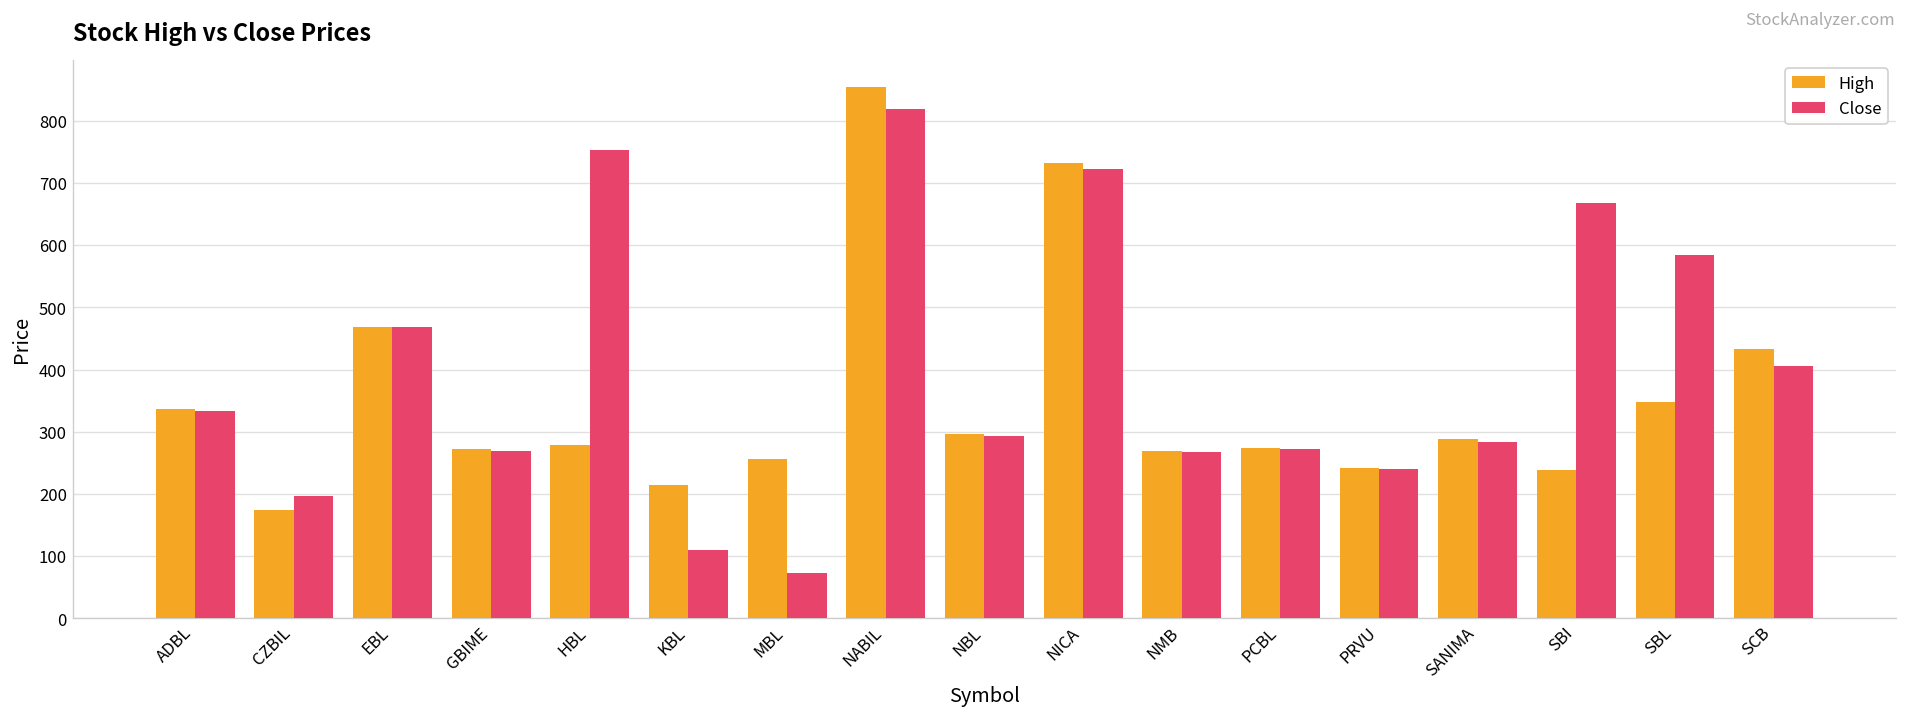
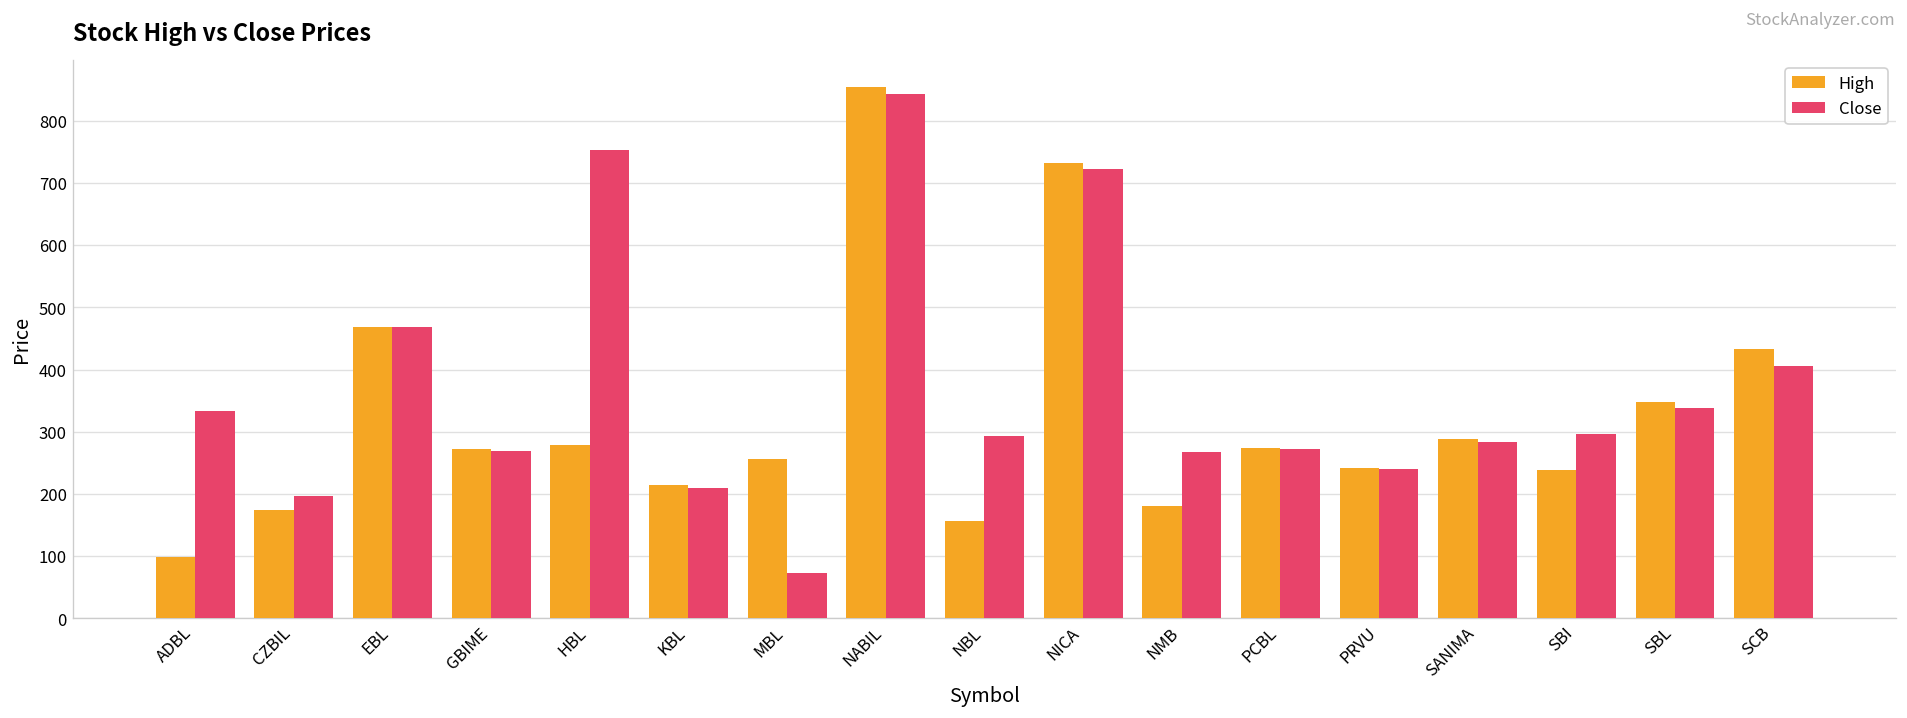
  {
    "High": {
-     "ADBL": 340,
+     "ADBL": 100,
      "CZBIL": 170,
      "EBL": 470,
      "GBIME": 270,
      "HBL": 280,
      "KBL": 210,
      "MBL": 260,
      "NABIL": 860,
-     "NBL": 300,
+     "NBL": 160,
      "NICA": 730,
-     "NMB": 270,
+     "NMB": 180,
      "PCBL": 270,
      "PRVU": 240,
      "SANIMA": 290,
      "SBI": 240,
      "SBL": 350,
      "SCB": 430
    },
    "Close": {
      "ADBL": 330,
      "CZBIL": 200,
      "EBL": 470,
      "GBIME": 270,
      "HBL": 750,
-     "KBL": 110,
+     "KBL": 210,
      "MBL": 70,
-     "NABIL": 820,
+     "NABIL": 840,
      "NBL": 290,
      "NICA": 720,
      "NMB": 270,
      "PCBL": 270,
      "PRVU": 240,
      "SANIMA": 280,
-     "SBI": 670,
-     "SBL": 580,
+     "SBI": 300,
+     "SBL": 340,
      "SCB": 410
    }
  }
